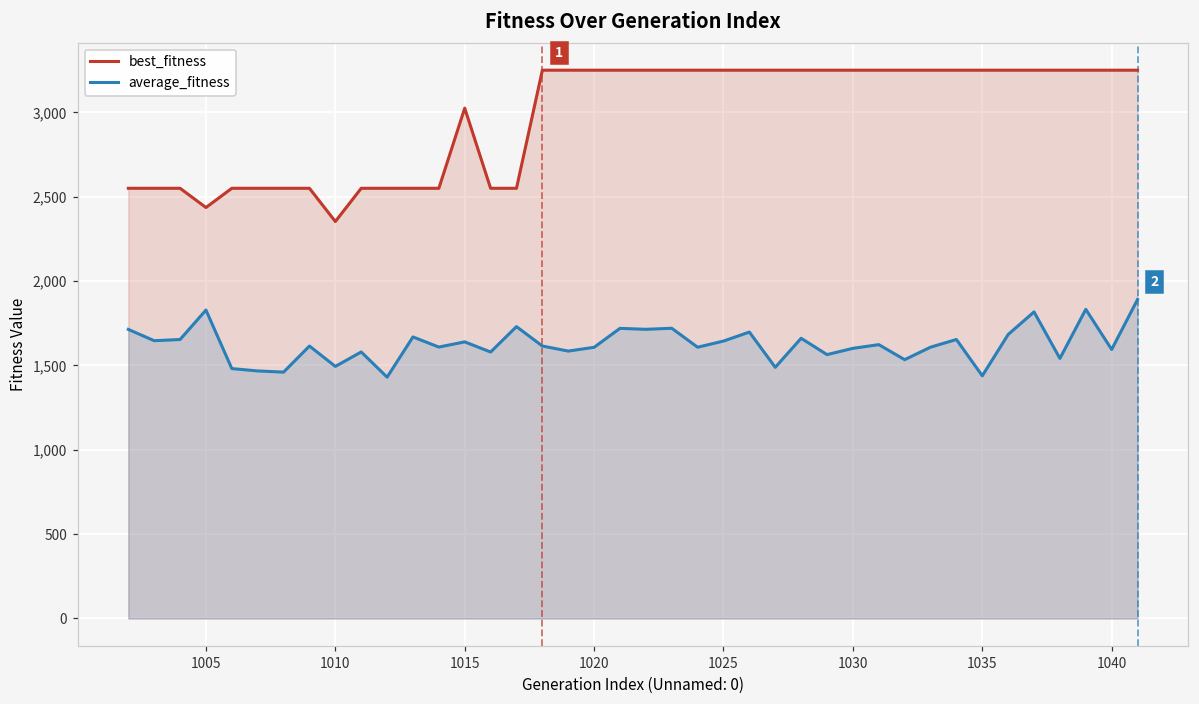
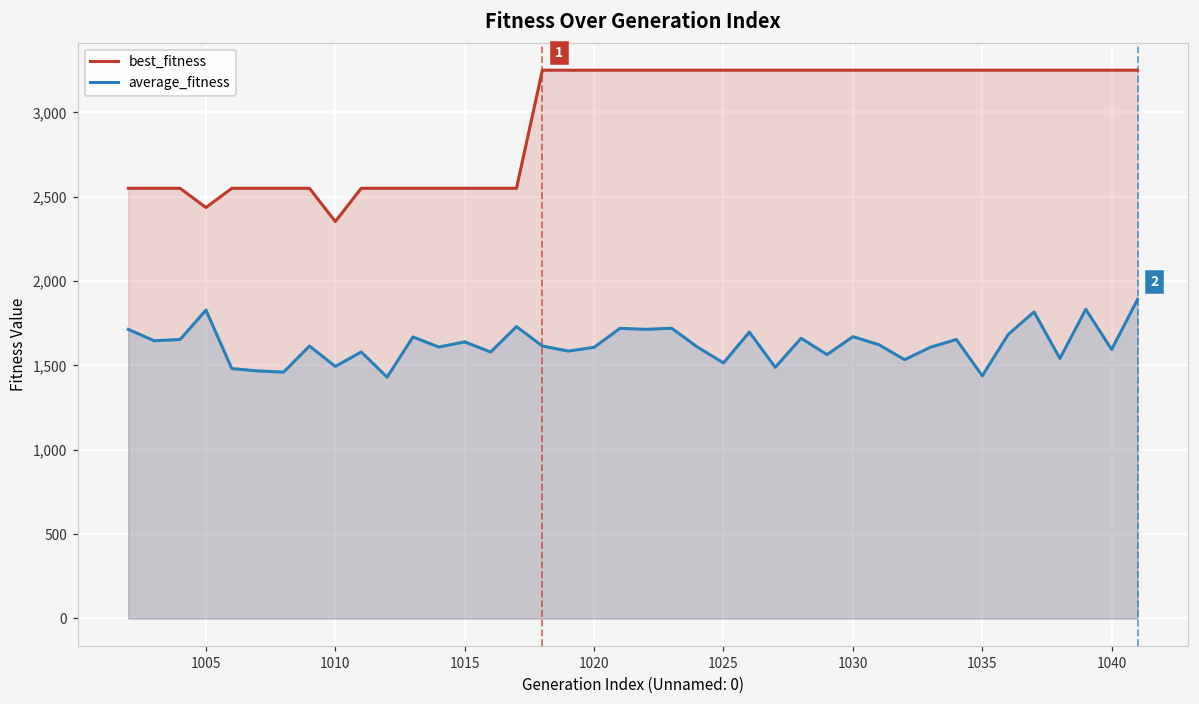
  {
    "best_fitness": {
      "1005": "2,440",
      "1010": "2,350",
-     "1015": "3,030",
+     "1015": "2,550",
      "1020": "3,250",
      "1025": "3,250",
      "1030": "3,250",
      "1035": "3,250",
      "1040": "3,250"
    },
    "average_fitness": {
      "1005": "1,830",
      "1010": "1,490",
      "1015": "1,640",
      "1020": "1,610",
-     "1025": "1,640",
-     "1030": "1,600",
+     "1025": "1,510",
+     "1030": "1,670",
      "1035": "1,440",
      "1040": "1,590"
    }
  }
